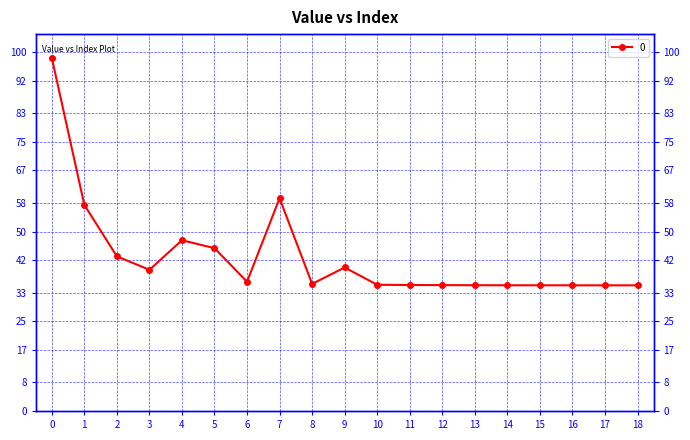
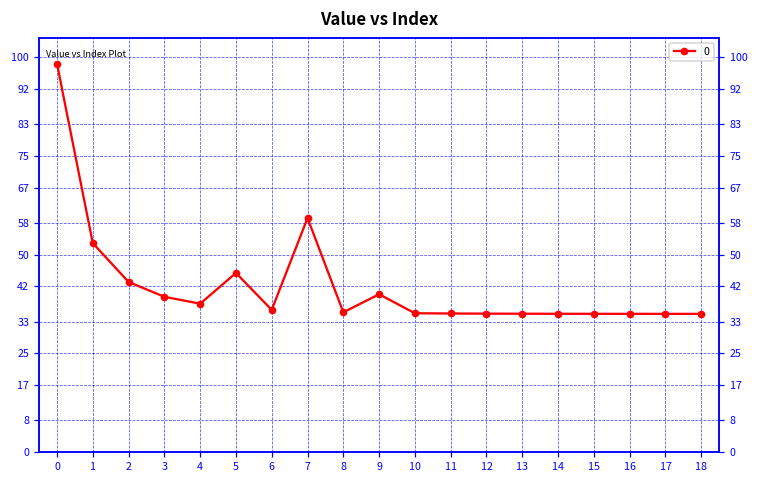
  {
    "0": 98,
-   "1": 57,
+   "1": 53,
    "2": 43,
    "3": 39,
-   "4": 48,
+   "4": 38,
    "5": 45,
    "6": 36,
    "7": 59,
    "8": 35,
    "9": 40,
    "10": 35,
    "11": 35,
    "12": 35,
    "13": 35,
    "14": 35,
    "15": 35,
    "16": 35,
    "17": 35,
    "18": 35
  }
